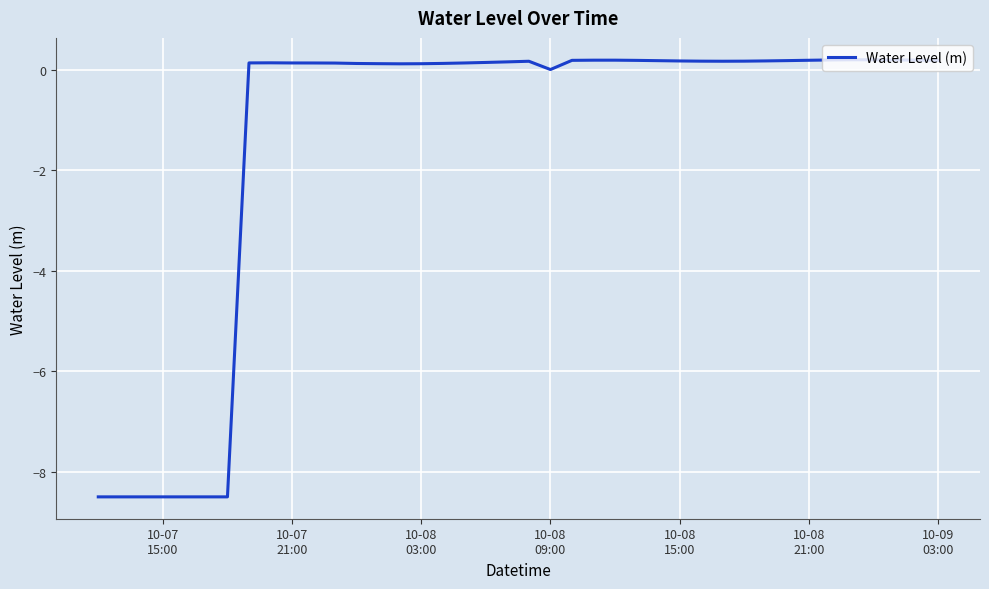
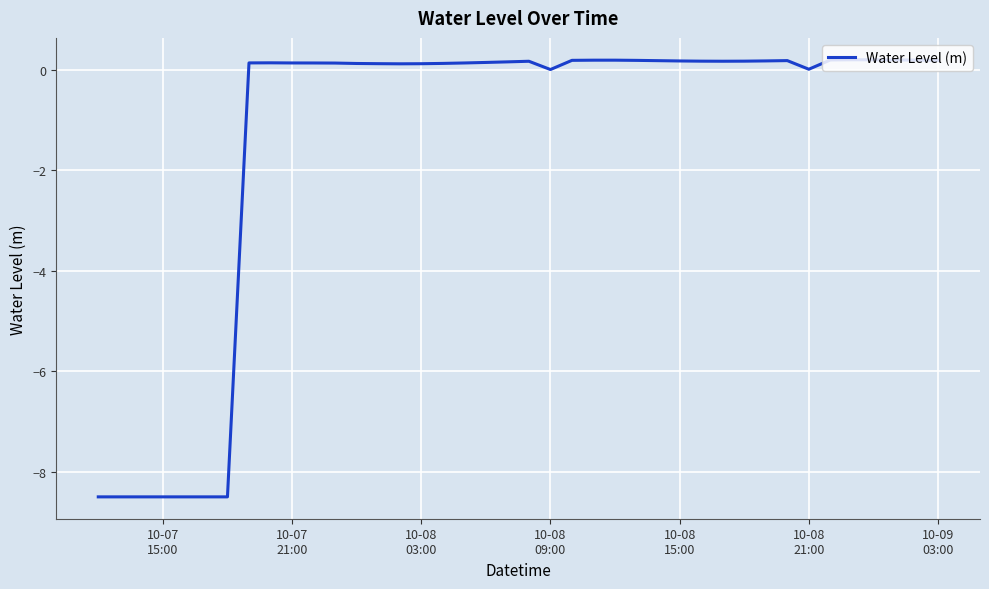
  {
    "10-07 15:00": -8.5,
    "10-07 21:00": 0.1,
    "10-08 03:00": 0.1,
    "10-08 09:00": 0.0,
    "10-08 15:00": 0.2,
-   "10-08 21:00": 0.2
+   "10-08 21:00": 0.0
  }
